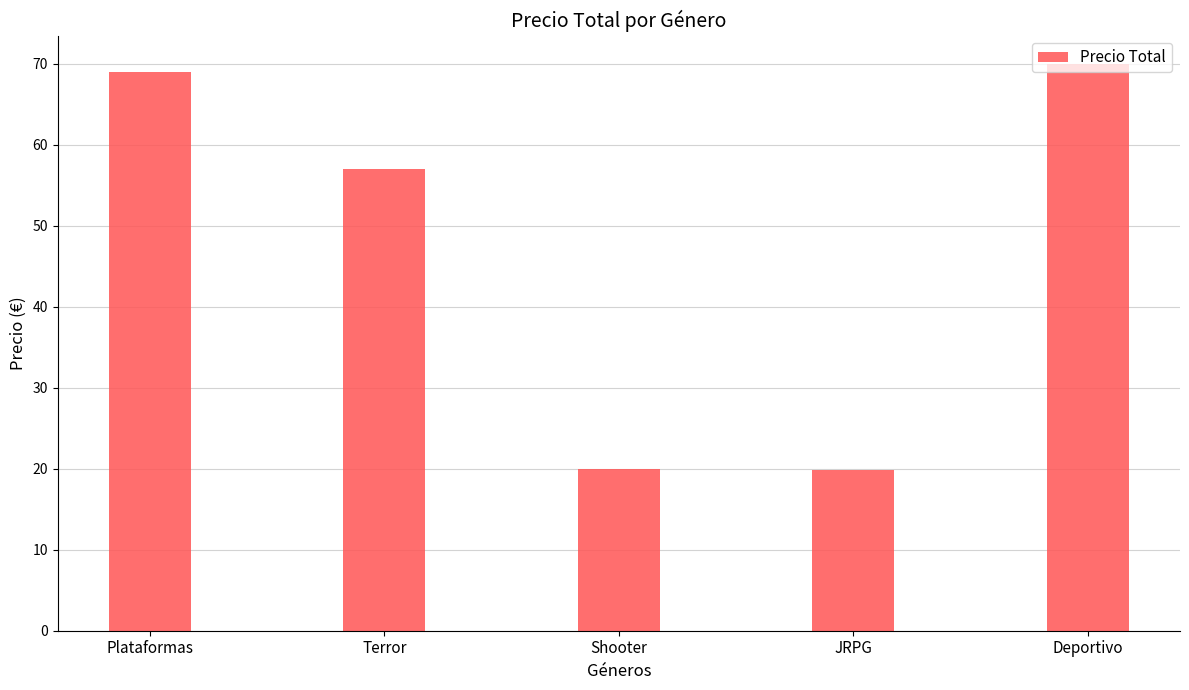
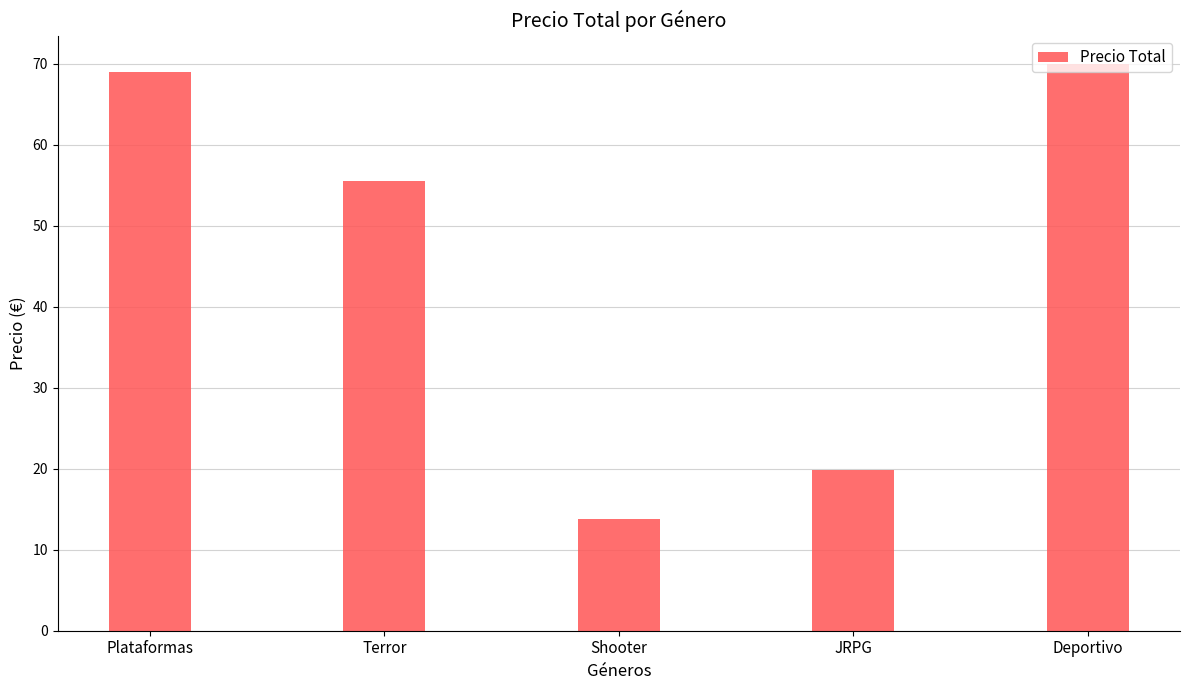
  {
    "Plataformas": 69,
-   "Terror": 57,
-   "Shooter": 20,
+   "Terror": 56,
+   "Shooter": 14,
    "JRPG": 20
  }
